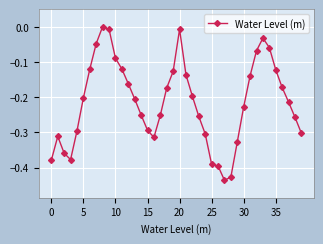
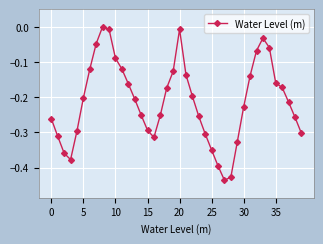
  {
-   "0": -0.38,
+   "0": -0.26,
    "5": -0.20,
    "10": -0.09,
    "15": -0.29,
    "20": -0.01,
-   "25": -0.39,
+   "25": -0.35,
    "30": -0.23,
-   "35": -0.12
+   "35": -0.16
  }
